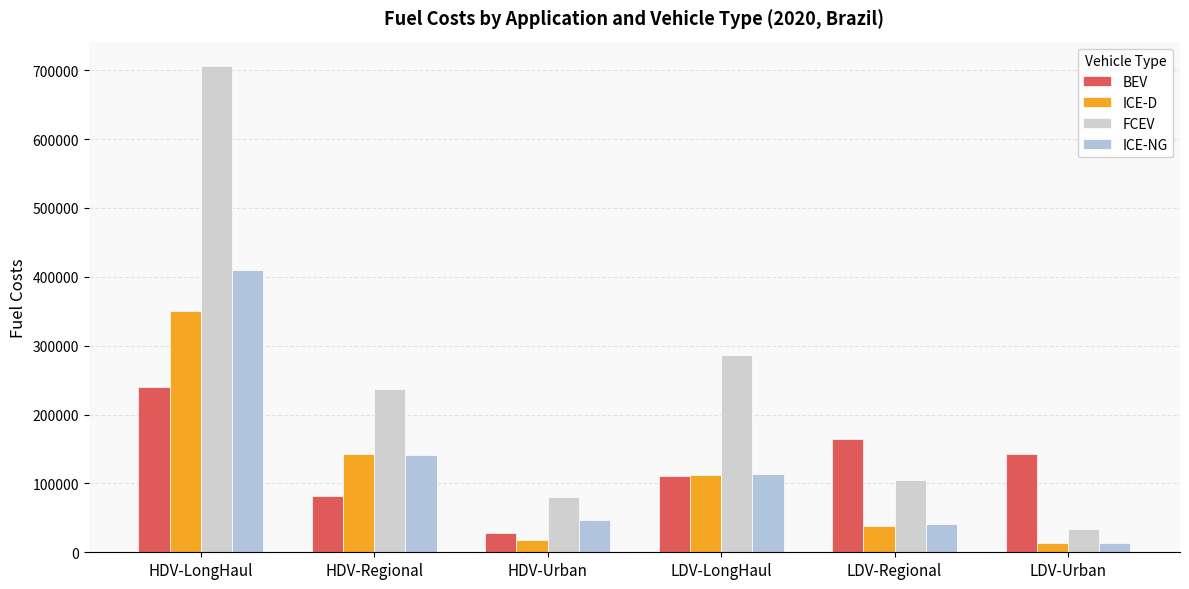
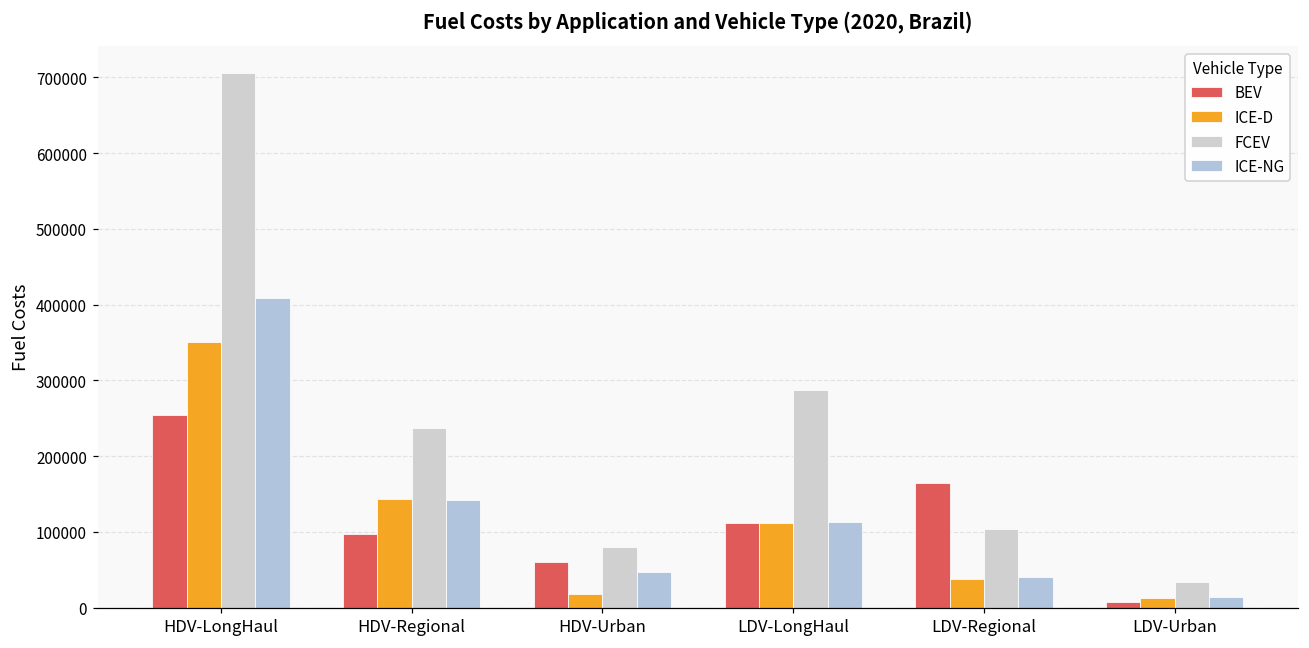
  {
    "BEV": {
-     "HDV-LongHaul": 240000,
-     "HDV-Regional": 80000,
-     "HDV-Urban": 30000,
+     "HDV-LongHaul": 250000,
+     "HDV-Regional": 100000,
+     "HDV-Urban": 60000,
      "LDV-LongHaul": 110000,
      "LDV-Regional": 170000,
-     "LDV-Urban": 140000
+     "LDV-Urban": 10000
    },
    "ICE-D": {
      "HDV-LongHaul": 350000,
      "HDV-Regional": 140000,
      "HDV-Urban": 20000,
      "LDV-LongHaul": 110000,
      "LDV-Regional": 40000,
      "LDV-Urban": 10000
    }
  }
